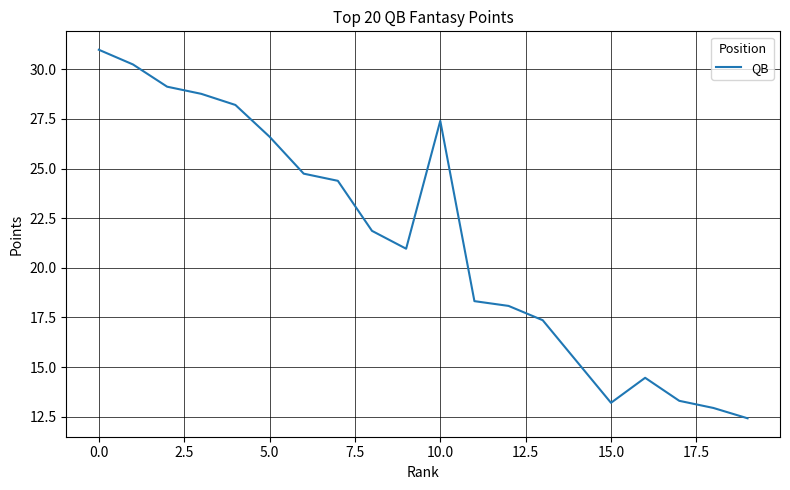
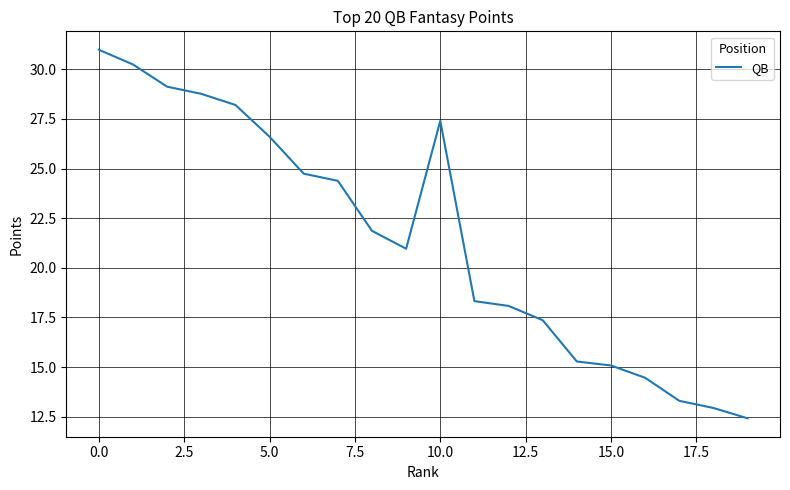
  {
    "0.0": 31.0,
    "5.0": 26.6,
    "10.0": 27.4,
-   "15.0": 13.2
+   "15.0": 15.1
  }
